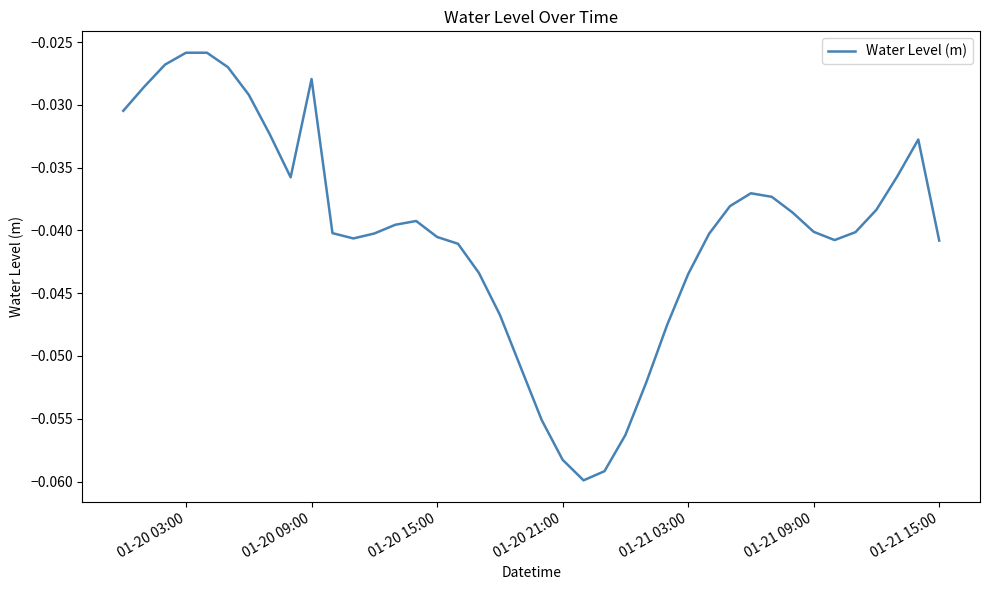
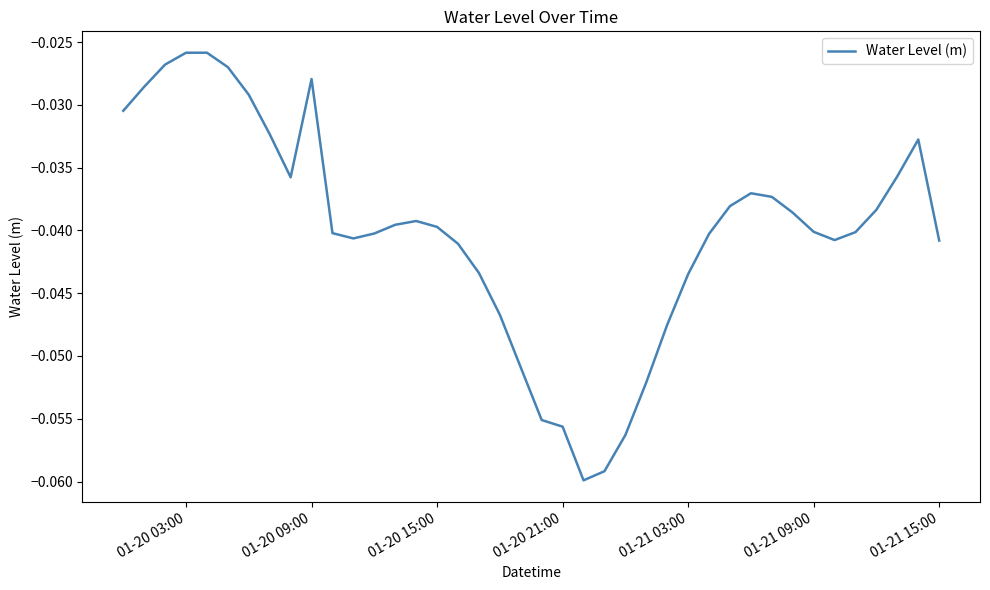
  {
    "01-20 03:00": -0.0259,
    "01-20 09:00": -0.0279,
-   "01-20 15:00": -0.0405,
-   "01-20 21:00": -0.0583,
+   "01-20 15:00": -0.0397,
+   "01-20 21:00": -0.0556,
    "01-21 03:00": -0.0435,
    "01-21 09:00": -0.0401,
    "01-21 15:00": -0.0408
  }
